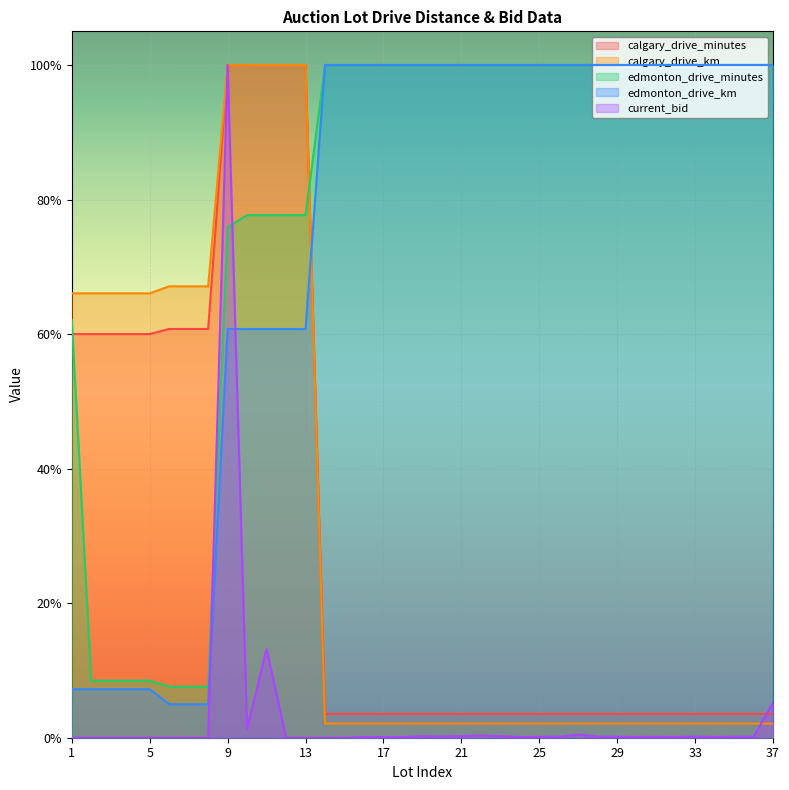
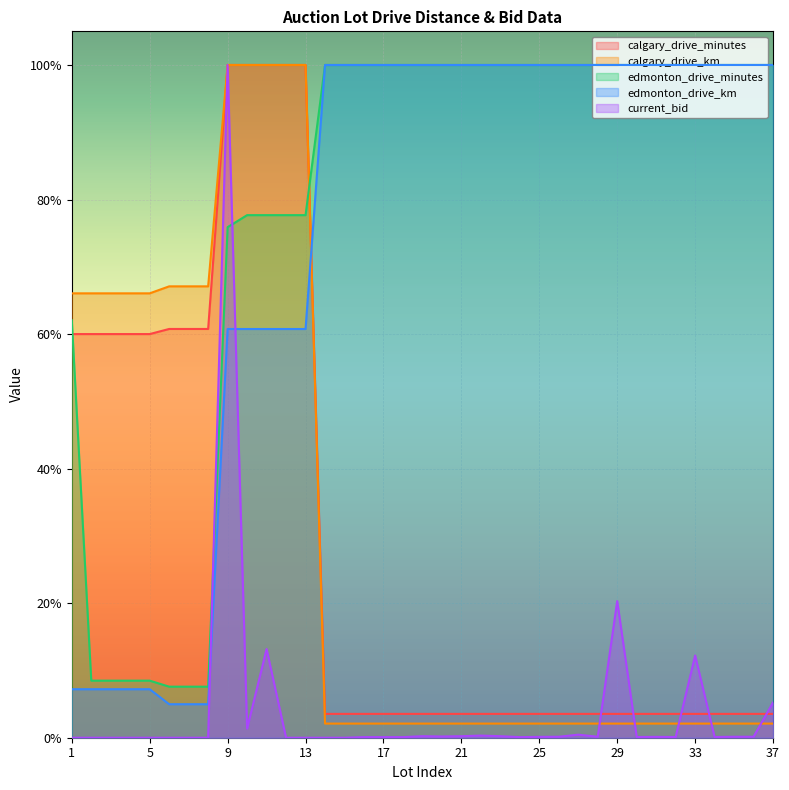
  {
    "edmonton_drive_minutes": {
      "1": "62%",
      "5": "8%",
      "9": "76%",
      "13": "78%"
    },
    "edmonton_drive_km": {
      "1": "7%",
      "5": "7%",
      "9": "61%",
      "13": "61%"
    },
    "current_bid": {
      "1": "0%",
      "5": "0%",
      "13": "0%",
      "17": "0%",
      "21": "0%",
      "25": "0%",
-     "29": "0%",
-     "33": "0%",
+     "29": "20%",
+     "33": "12%",
      "37": "5%"
    }
  }
